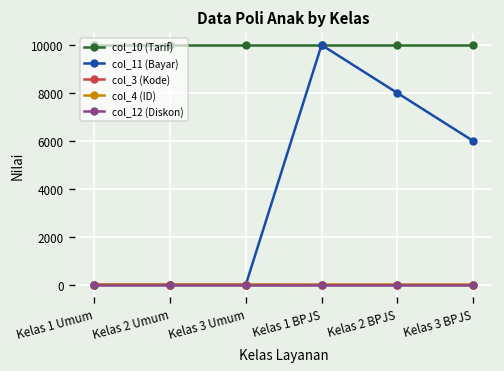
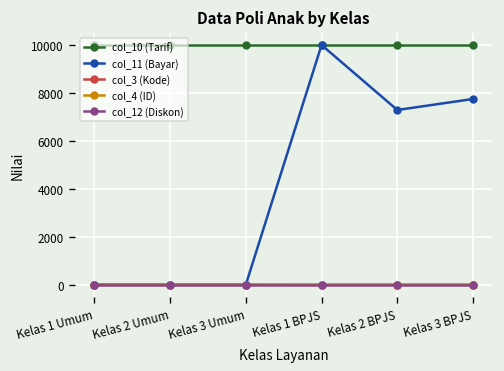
  {
    "col_10 (Tarif)": {
      "Kelas 3 Umum": 10000,
      "Kelas 2 BPJS": 10000,
      "Kelas 3 BPJS": 10000
    },
    "col_11 (Bayar)": {
-     "Kelas 2 BPJS": 8000,
-     "Kelas 3 BPJS": 6000
+     "Kelas 2 BPJS": 7300,
+     "Kelas 3 BPJS": 7700
    },
    "col_12 (Diskon)": {
      "Kelas 1 BPJS": 0,
      "Kelas 2 BPJS": 0,
      "Kelas 3 BPJS": 0
    }
  }
